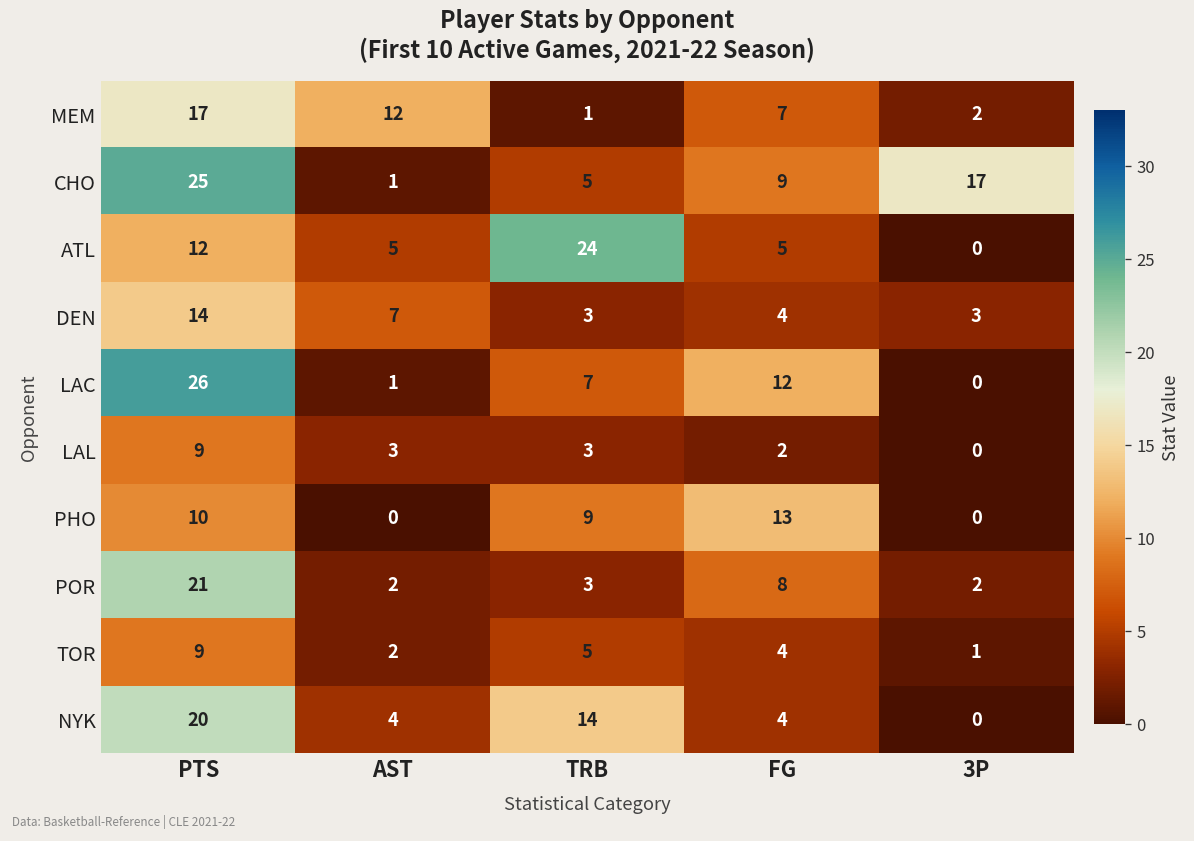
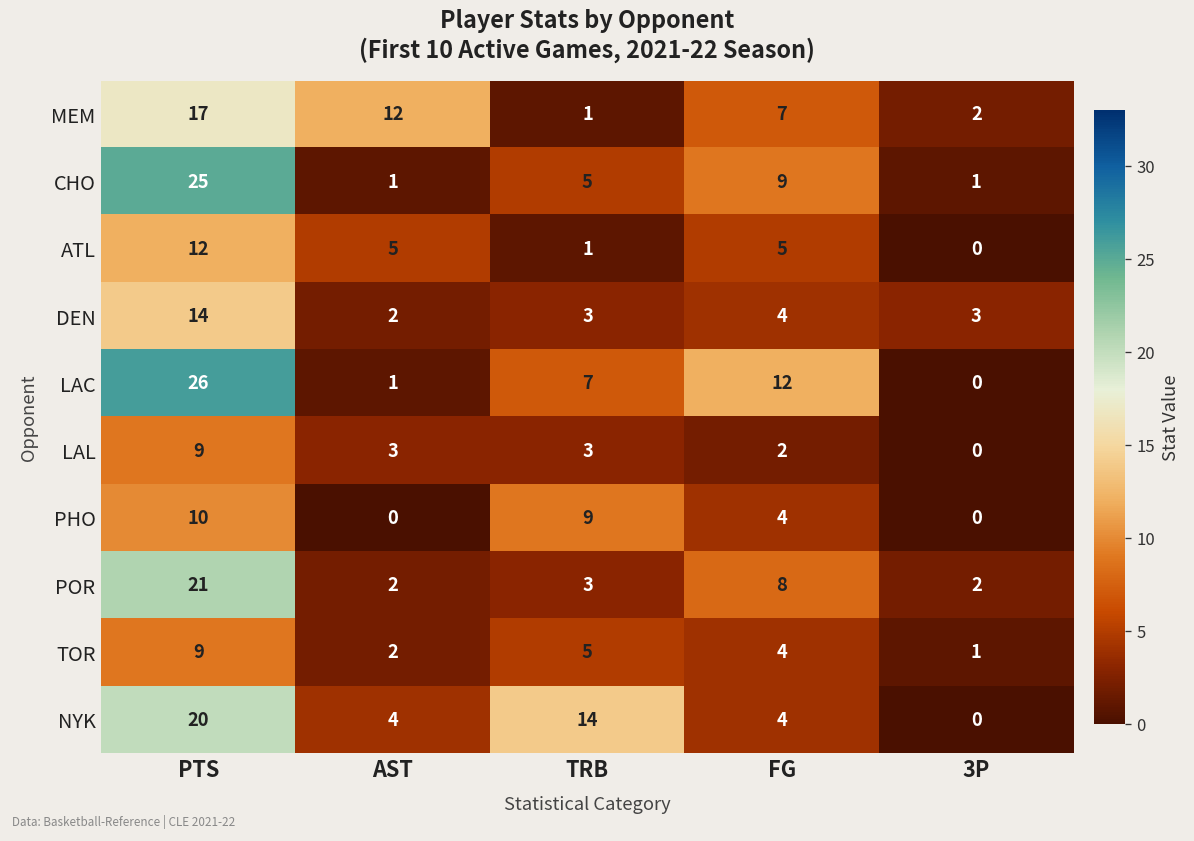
  {
    "MEM": {
      "PTS": 17,
      "AST": 12,
      "TRB": 1,
      "FG": 7,
      "3P": 2
    },
    "CHO": {
      "PTS": 25,
      "AST": 1,
      "TRB": 5,
      "FG": 9,
-     "3P": 17
+     "3P": 1
    },
    "ATL": {
      "PTS": 12,
      "AST": 5,
-     "TRB": 24,
+     "TRB": 1,
      "FG": 5,
      "3P": 0
    },
    "DEN": {
      "PTS": 14,
-     "AST": 7,
+     "AST": 2,
      "TRB": 3,
      "FG": 4,
      "3P": 3
    },
    "LAC": {
      "PTS": 26,
      "AST": 1,
      "TRB": 7,
      "FG": 12,
      "3P": 0
    },
    "LAL": {
      "PTS": 9,
      "AST": 3,
      "TRB": 3,
      "FG": 2,
      "3P": 0
    },
    "PHO": {
      "PTS": 10,
      "AST": 0,
      "TRB": 9,
-     "FG": 13,
+     "FG": 4,
      "3P": 0
    },
    "POR": {
      "PTS": 21,
      "AST": 2,
      "TRB": 3,
      "FG": 8,
      "3P": 2
    },
    "TOR": {
      "PTS": 9,
      "AST": 2,
      "TRB": 5,
      "FG": 4,
      "3P": 1
    },
    "NYK": {
      "PTS": 20,
      "AST": 4,
      "TRB": 14,
      "FG": 4,
      "3P": 0
    }
  }
